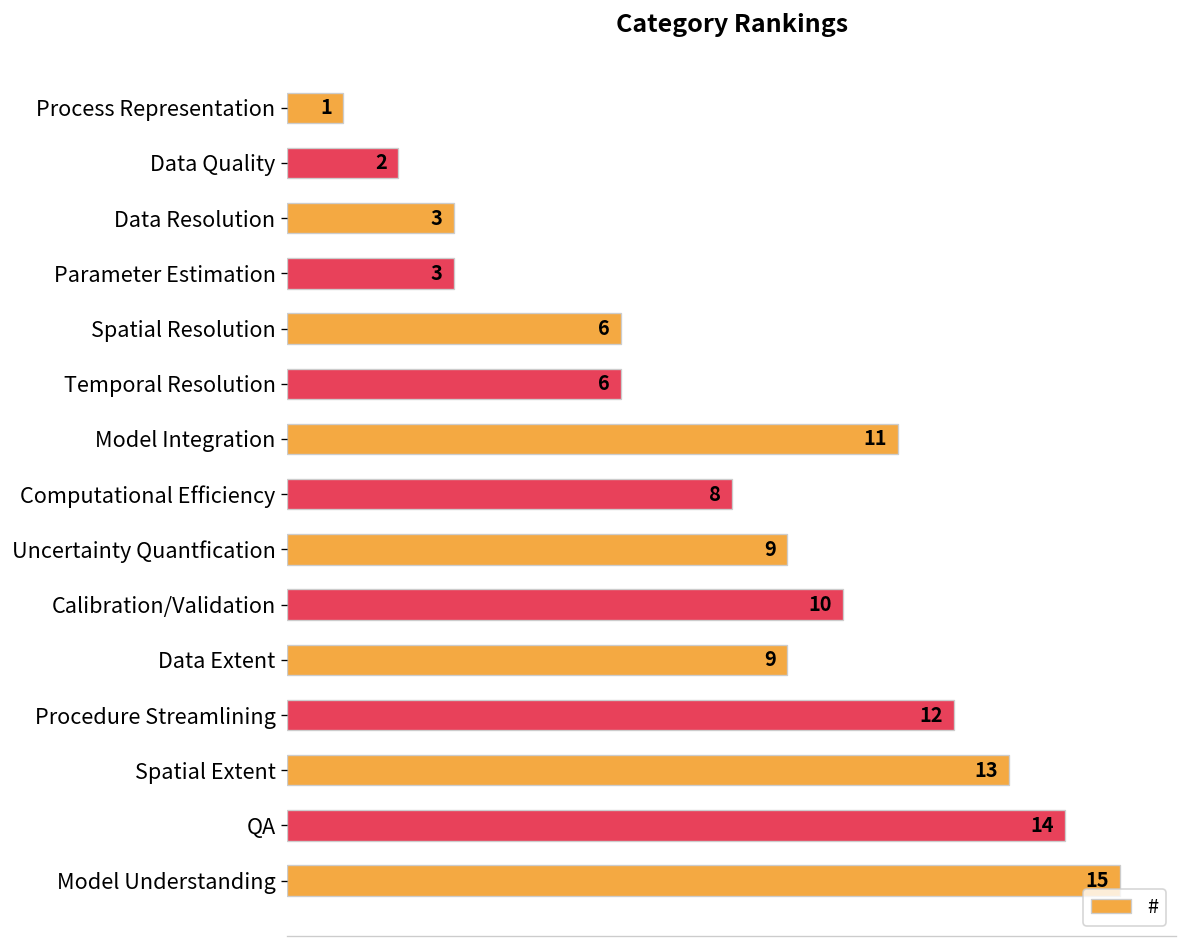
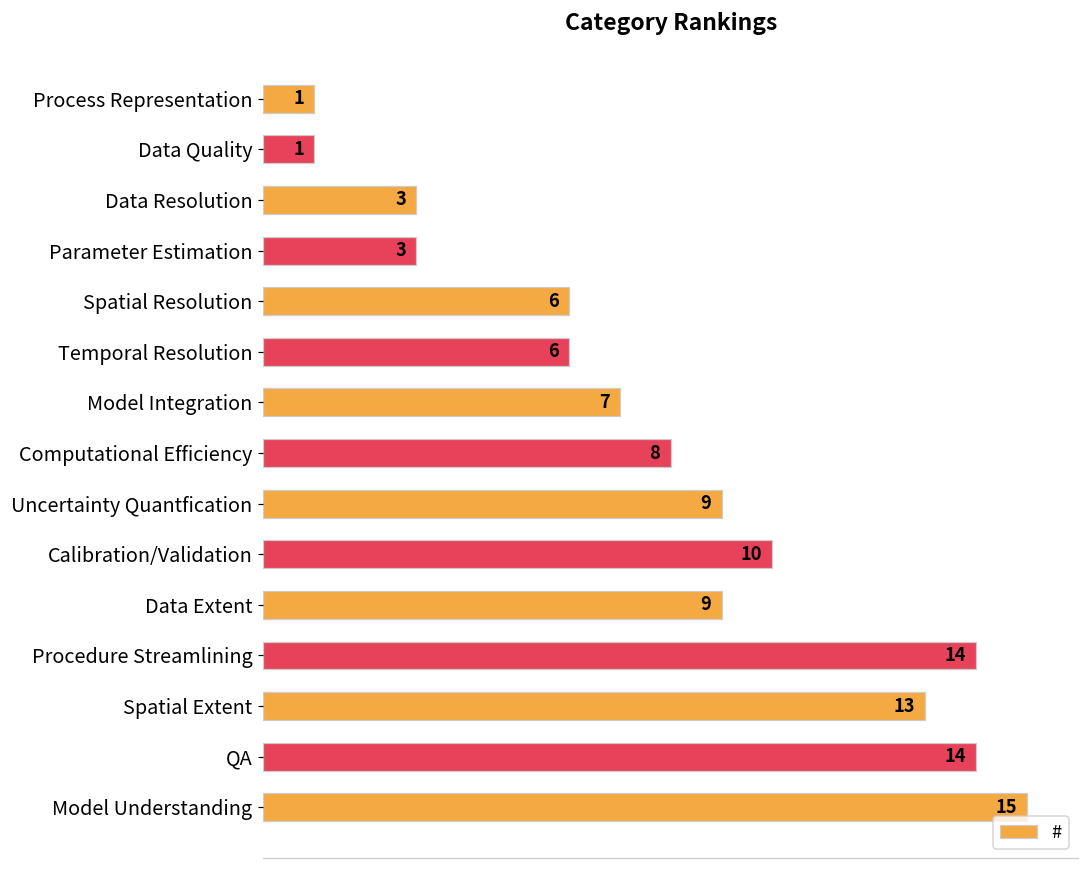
  {
    "Process Representation": 1,
-   "Data Quality": 2,
+   "Data Quality": 1,
    "Data Resolution": 3,
    "Parameter Estimation": 3,
    "Spatial Resolution": 6,
    "Temporal Resolution": 6,
-   "Model Integration": 11,
+   "Model Integration": 7,
    "Computational Efficiency": 8,
    "Uncertainty Quantfication": 9,
    "Calibration/Validation": 10,
    "Data Extent": 9,
-   "Procedure Streamlining": 12,
+   "Procedure Streamlining": 14,
    "Spatial Extent": 13,
    "QA": 14
  }
